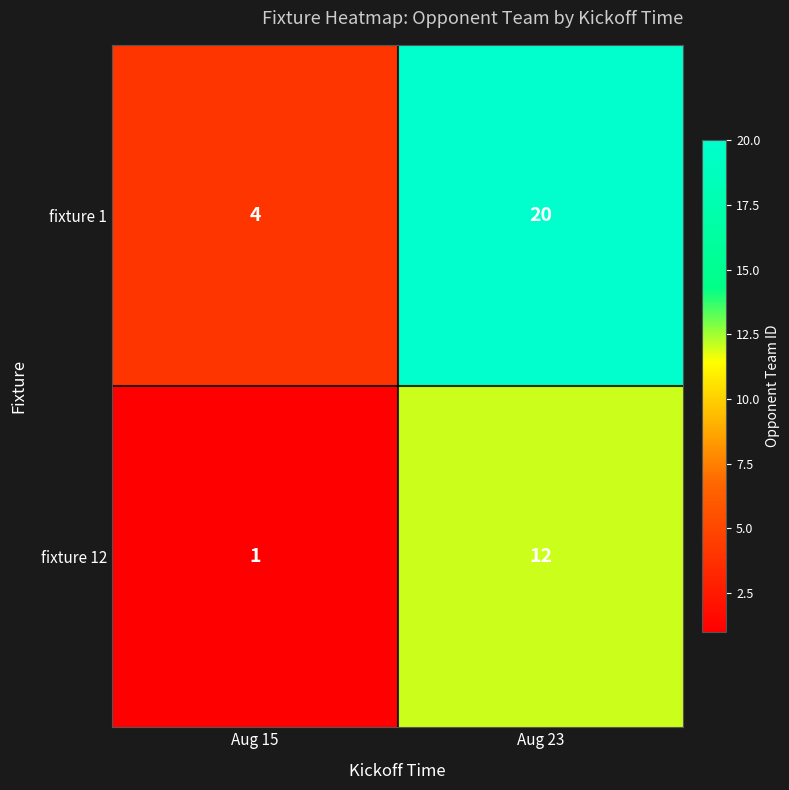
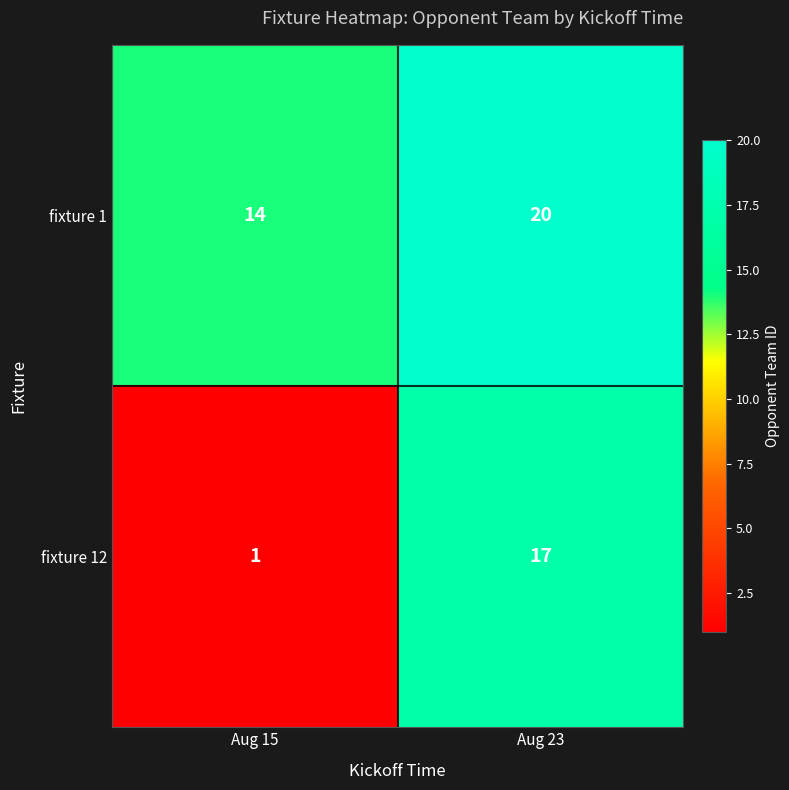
  {
    "fixture 1": {
-     "Aug 15": 4,
+     "Aug 15": 14,
      "Aug 23": 20
    },
    "fixture 12": {
      "Aug 15": 1,
-     "Aug 23": 12
+     "Aug 23": 17
    }
  }
